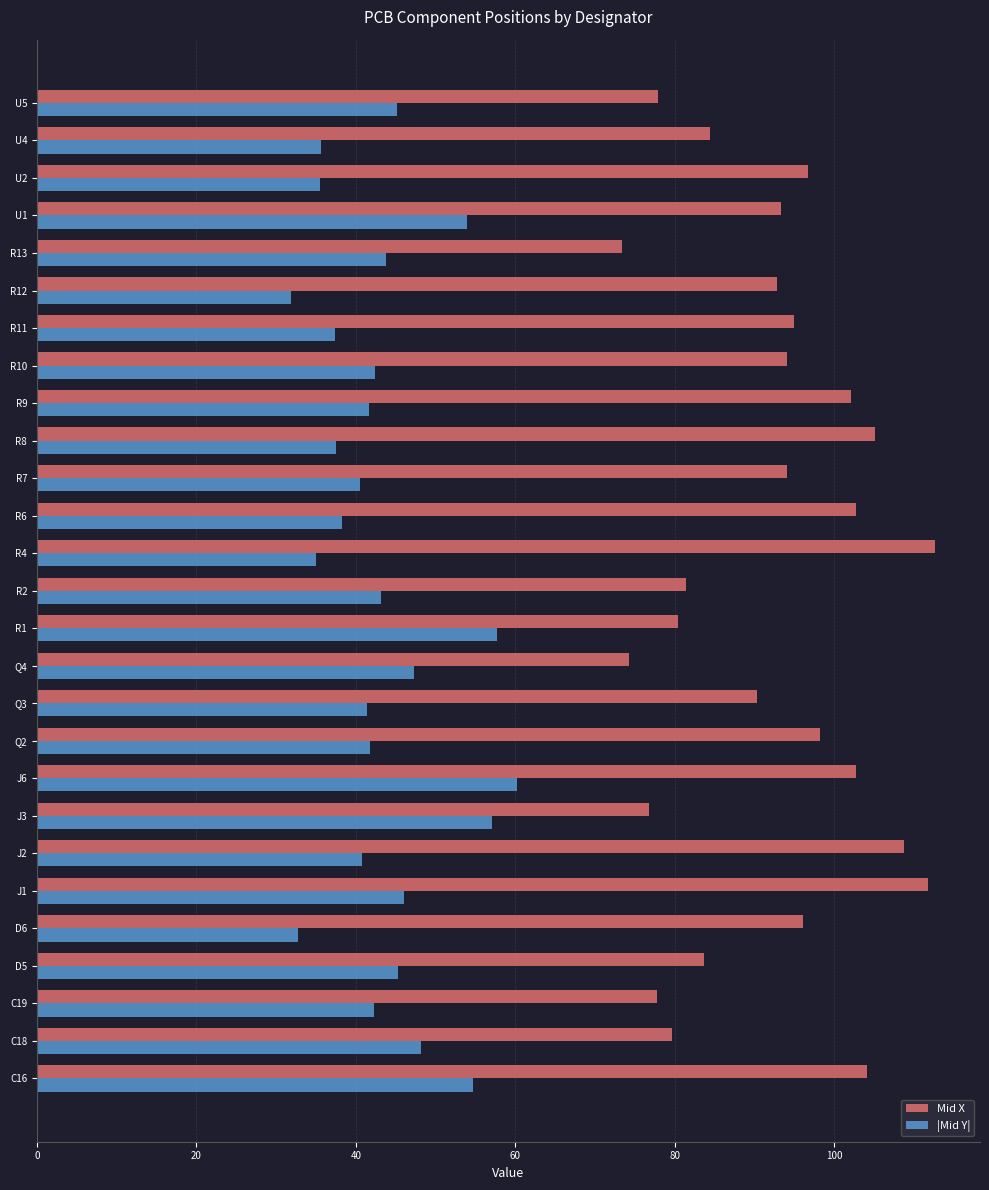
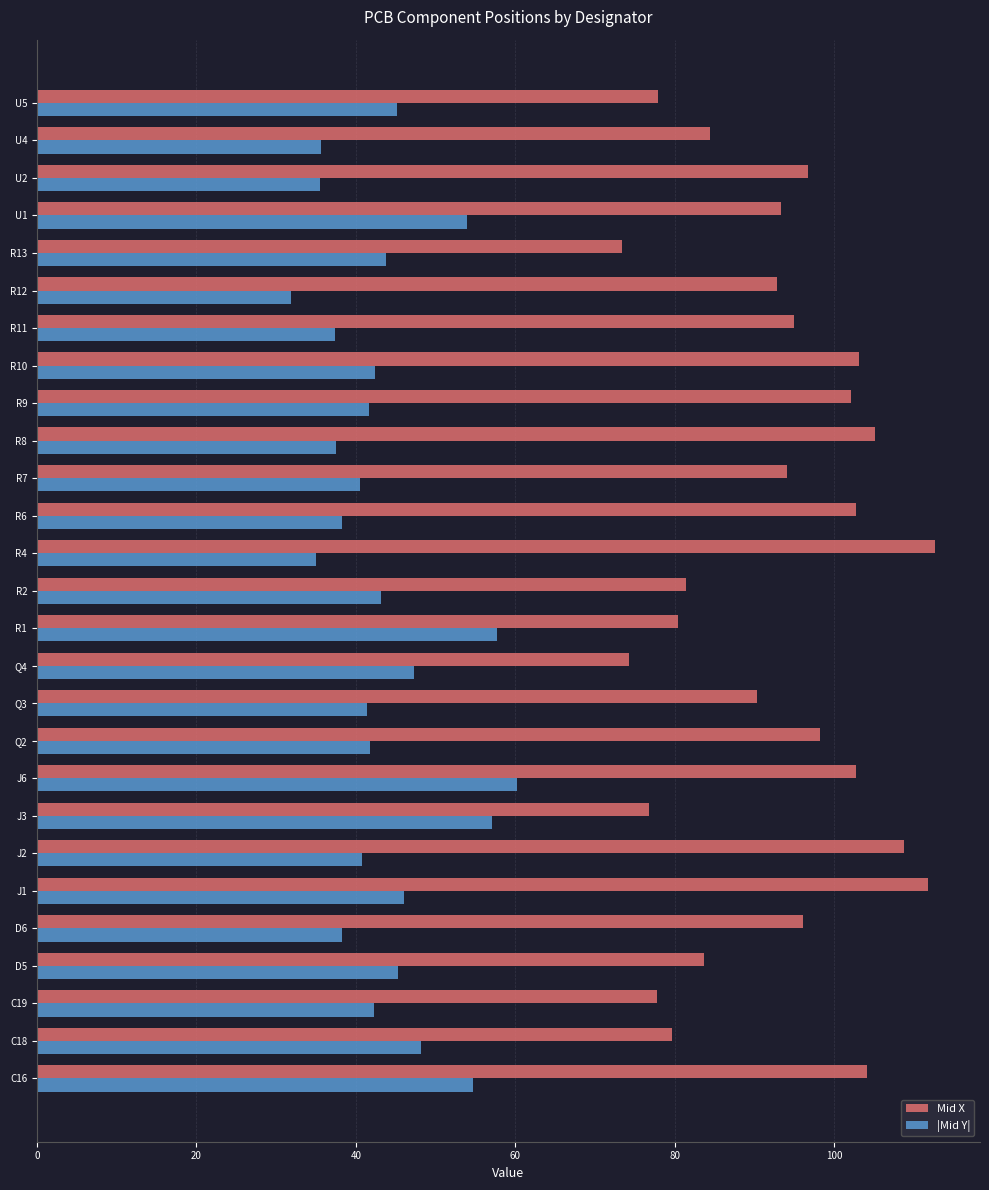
  {
    "Mid X": {
      "U5": 78,
      "U4": 84,
      "U2": 97,
      "U1": 93,
      "R13": 73,
      "R12": 93,
      "R11": 95,
-     "R10": 94,
+     "R10": 103,
      "R9": 102,
      "R8": 105,
      "R7": 94,
      "R6": 103,
      "R4": 113,
      "R2": 81,
      "R1": 80,
      "Q4": 74,
      "Q3": 90,
      "Q2": 98,
      "J6": 103,
      "J3": 77,
      "J2": 109,
      "J1": 112,
      "D6": 96,
      "D5": 84,
      "C19": 78,
      "C18": 80,
      "C16": 104
    },
    "|Mid Y|": {
      "U5": 45,
      "U4": 36,
      "U2": 36,
      "U1": 54,
      "R13": 44,
      "R12": 32,
      "R11": 37,
      "R10": 42,
      "R9": 42,
      "R8": 37,
      "R7": 41,
      "R6": 38,
      "R4": 35,
      "R2": 43,
      "R1": 58,
      "Q4": 47,
      "Q3": 41,
      "Q2": 42,
      "J6": 60,
      "J3": 57,
      "J2": 41,
      "J1": 46,
-     "D6": 33,
+     "D6": 38,
      "D5": 45,
      "C19": 42,
      "C18": 48,
      "C16": 55
    }
  }
